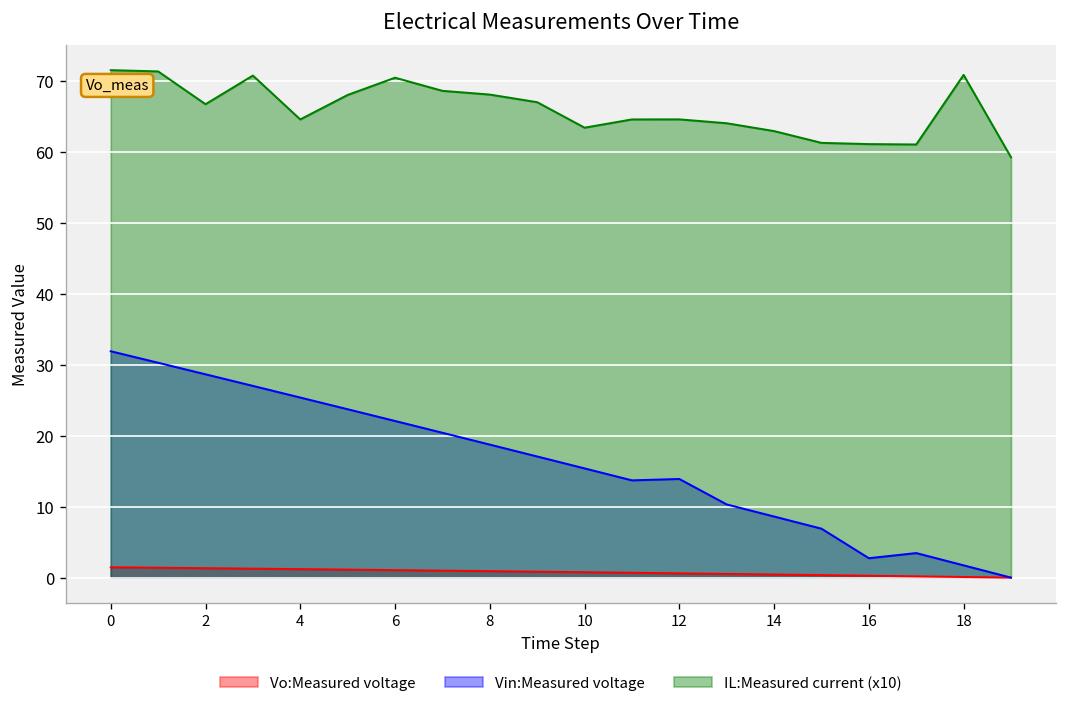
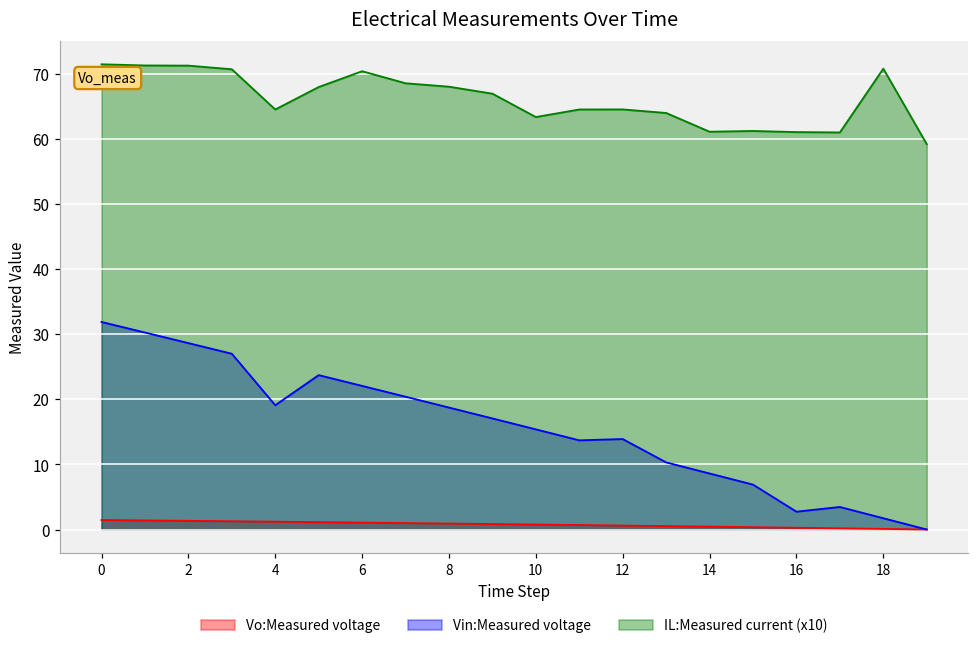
  {
    "Vo:Measured voltage": {
      "0": 1,
      "2": 1,
      "4": 1,
      "6": 1,
      "8": 1,
      "10": 1,
      "12": 1,
      "14": 0,
      "16": 0,
      "18": 0
    },
    "Vin:Measured voltage": {
      "0": 32,
      "2": 29,
-     "4": 25,
+     "4": 19,
      "6": 22,
      "8": 19,
      "10": 15,
      "12": 14,
      "14": 9,
      "16": 3,
      "18": 2
    },
    "IL:Measured current (x10)": {
      "0": 71,
-     "2": 67,
+     "2": 71,
      "4": 65,
      "6": 70,
      "8": 68,
      "10": 63,
      "12": 65,
-     "14": 63,
+     "14": 61,
      "16": 61,
      "18": 71
    }
  }
